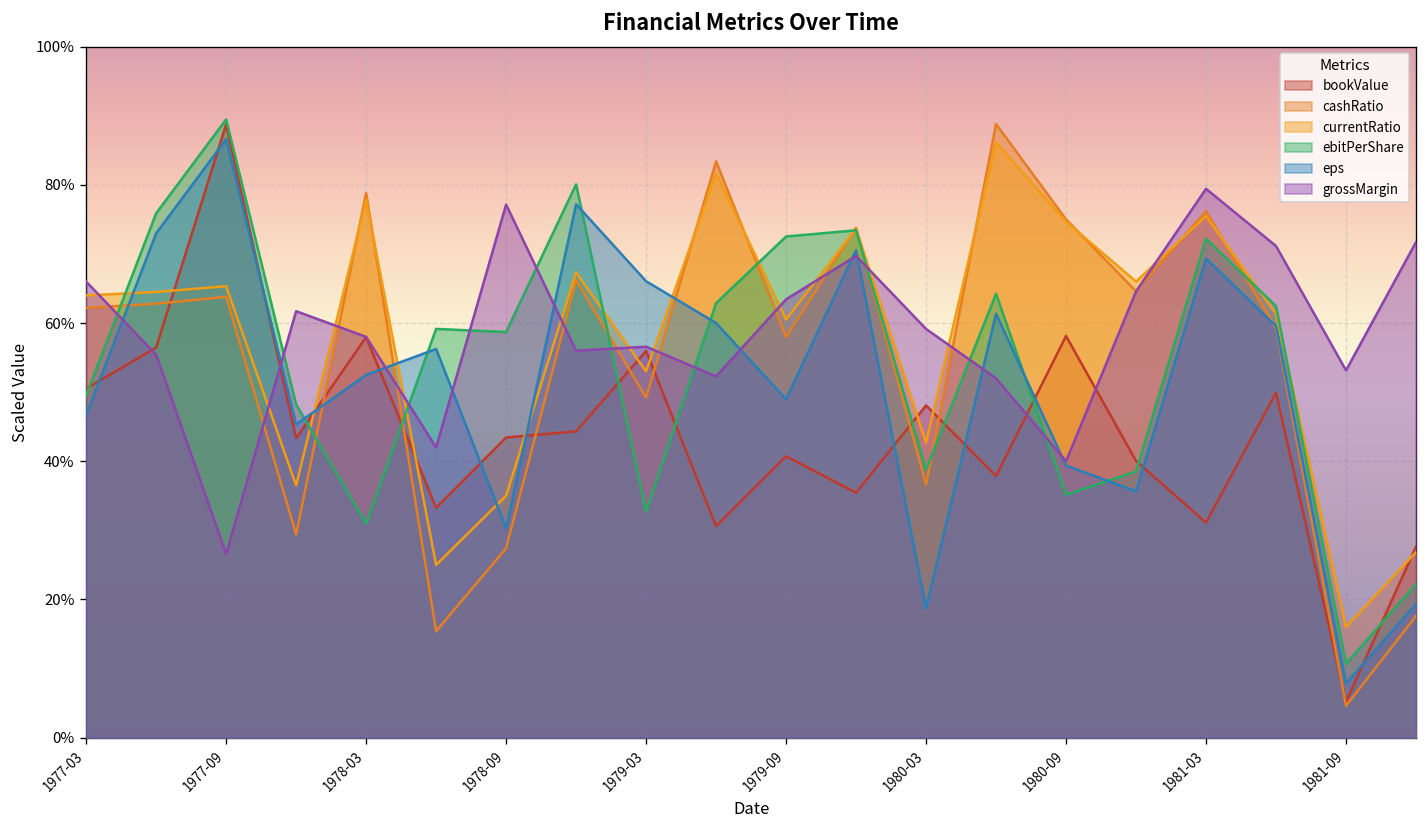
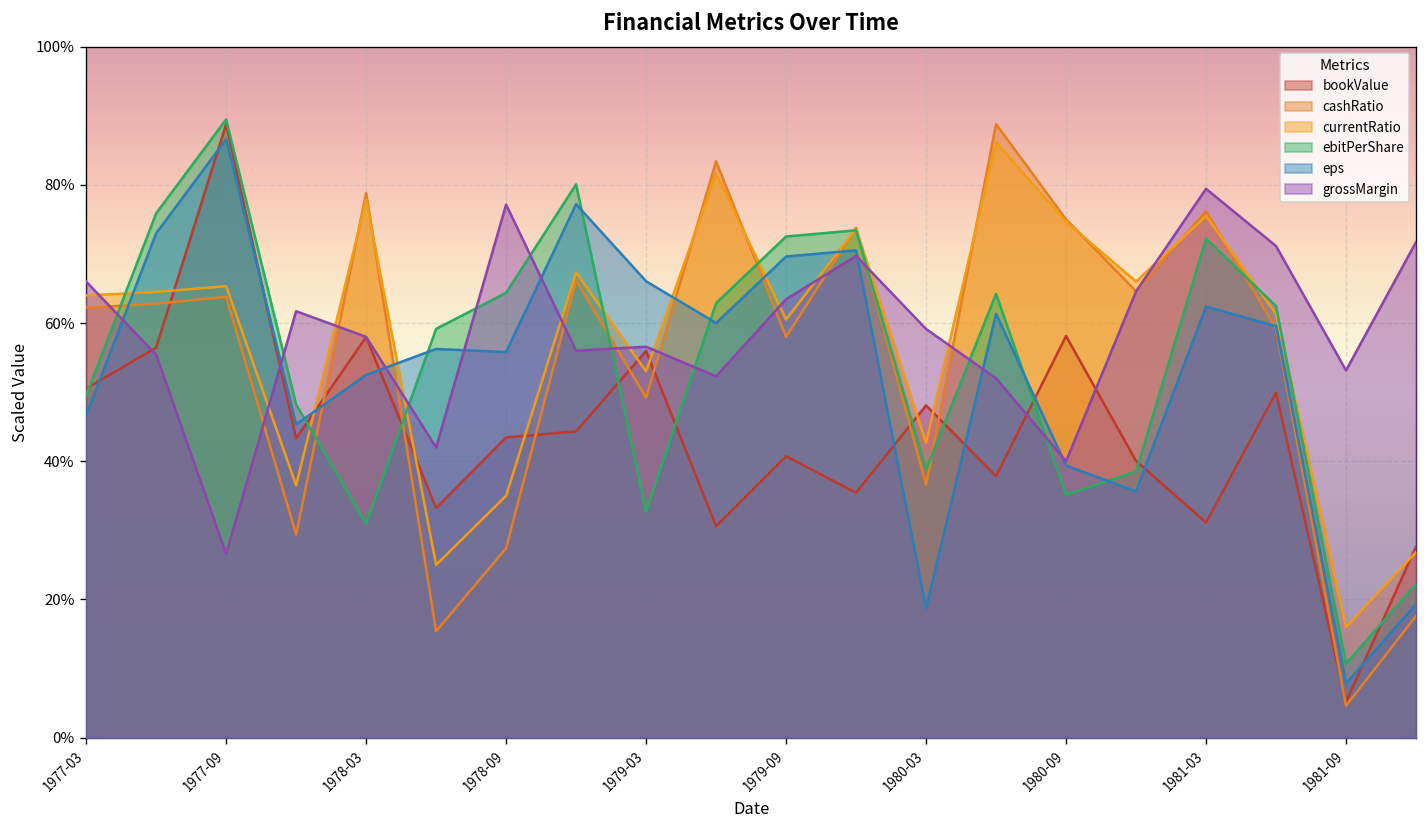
  {
    "ebitPerShare": {
      "1977-03": "50%",
      "1977-09": "89%",
      "1978-03": "31%",
-     "1978-09": "59%",
+     "1978-09": "64%",
      "1979-03": "33%",
      "1979-09": "73%",
      "1980-03": "39%",
      "1980-09": "35%",
      "1981-03": "72%",
      "1981-09": "11%"
    },
    "eps": {
      "1977-03": "47%",
      "1977-09": "87%",
      "1978-03": "53%",
-     "1978-09": "30%",
+     "1978-09": "56%",
      "1979-03": "66%",
-     "1979-09": "49%",
+     "1979-09": "70%",
      "1980-03": "19%",
      "1980-09": "39%",
-     "1981-03": "69%",
+     "1981-03": "62%",
      "1981-09": "8%"
    },
    "grossMargin": {
      "1977-03": "66%",
      "1977-09": "27%",
      "1978-09": "77%",
      "1979-03": "57%",
      "1979-09": "63%",
      "1980-03": "59%",
      "1980-09": "40%",
      "1981-03": "79%",
      "1981-09": "53%"
    }
  }
